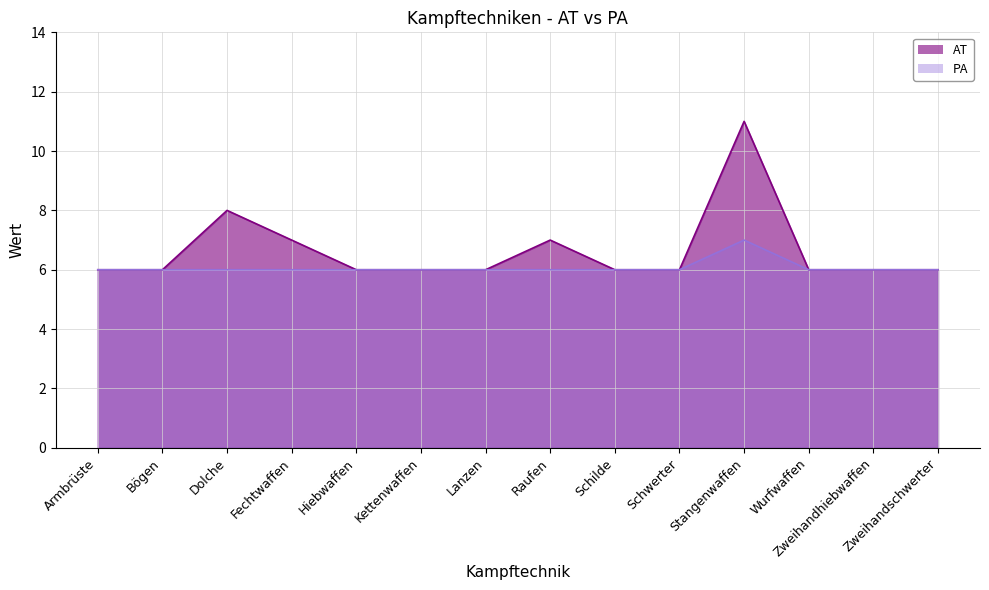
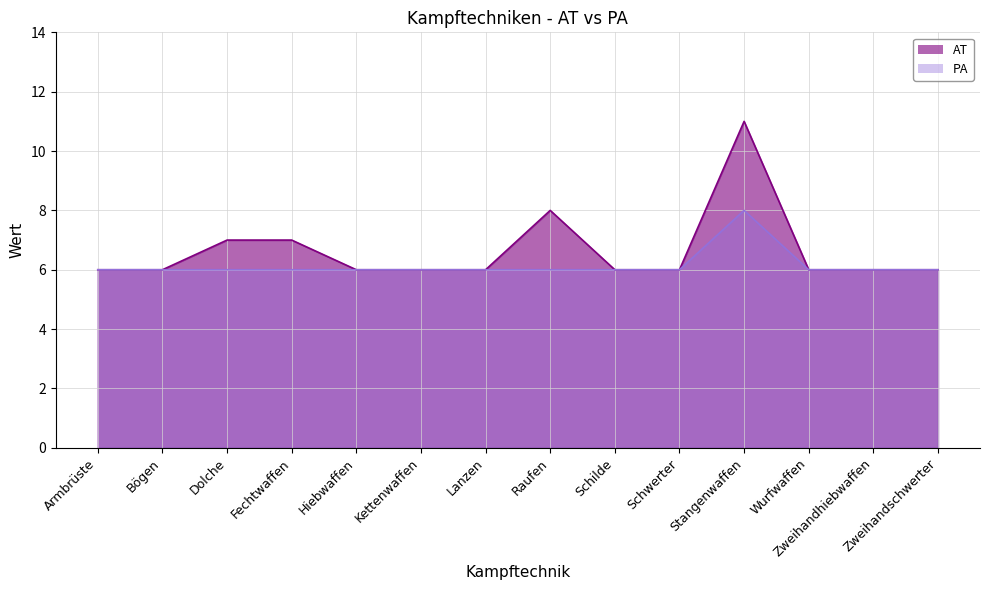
  {
    "AT": {
-     "Dolche": 8,
+     "Dolche": 7,
      "Fechtwaffen": 7,
-     "Raufen": 7,
+     "Raufen": 8,
      "Stangenwaffen": 11
    },
    "PA": {
      "Dolche": 6,
      "Fechtwaffen": 6,
      "Raufen": 6,
-     "Stangenwaffen": 7
+     "Stangenwaffen": 8
    }
  }
